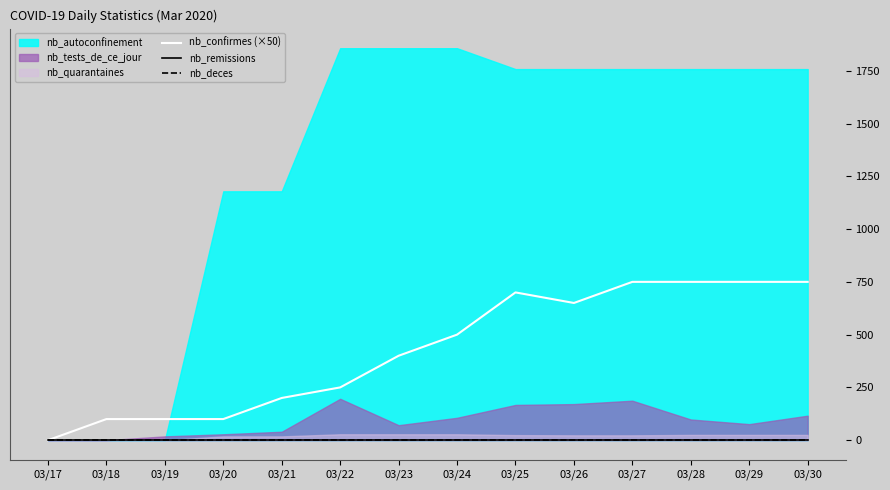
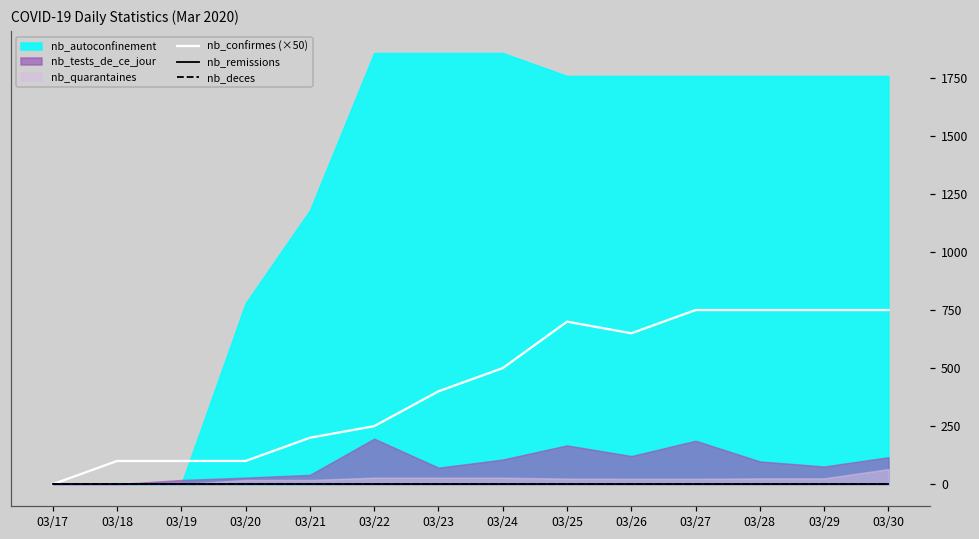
  {
    "nb_confirmes (×50)": {
      "03/18": 100,
      "03/19": 100,
      "03/20": 100,
      "03/21": 200,
      "03/22": 250,
      "03/23": 400,
      "03/24": 500,
      "03/25": 700,
      "03/26": 650,
      "03/27": 750,
      "03/28": 750,
      "03/29": 750,
      "03/30": 750
    },
    "nb_autoconfinement": {
-     "03/20": 1180,
+     "03/20": 780,
      "03/21": 1180,
      "03/22": 1860,
      "03/23": 1860,
      "03/24": 1860,
      "03/25": 1760,
      "03/26": 1760,
      "03/27": 1760,
      "03/28": 1760,
      "03/29": 1760,
      "03/30": 1760
    },
    "nb_tests_de_ce_jour": {
      "03/19": 20,
      "03/21": 40,
      "03/22": 200,
      "03/23": 70,
      "03/24": 110,
      "03/25": 170,
-     "03/26": 170,
+     "03/26": 120,
      "03/27": 190,
      "03/28": 100,
      "03/29": 80,
      "03/30": 120
    },
    "nb_deces": {
      "03/20": 0,
      "03/21": 0,
      "03/22": 0,
      "03/23": 0,
      "03/24": 0,
      "03/25": 0,
      "03/26": 0,
      "03/27": 0,
      "03/28": 0,
      "03/29": 0,
      "03/30": 0
    },
    "nb_quarantaines": {
      "03/21": 20,
      "03/22": 30,
      "03/23": 30,
      "03/24": 30,
      "03/25": 20,
      "03/26": 20,
      "03/27": 20,
      "03/28": 30,
      "03/29": 30,
-     "03/30": 30
+     "03/30": 70
    }
  }
